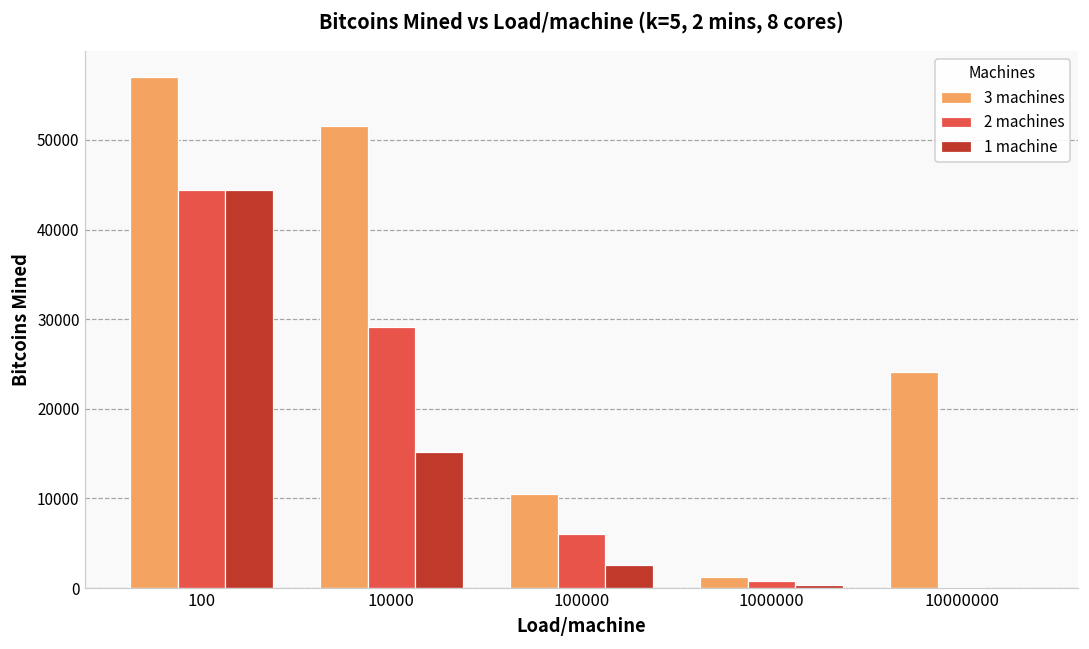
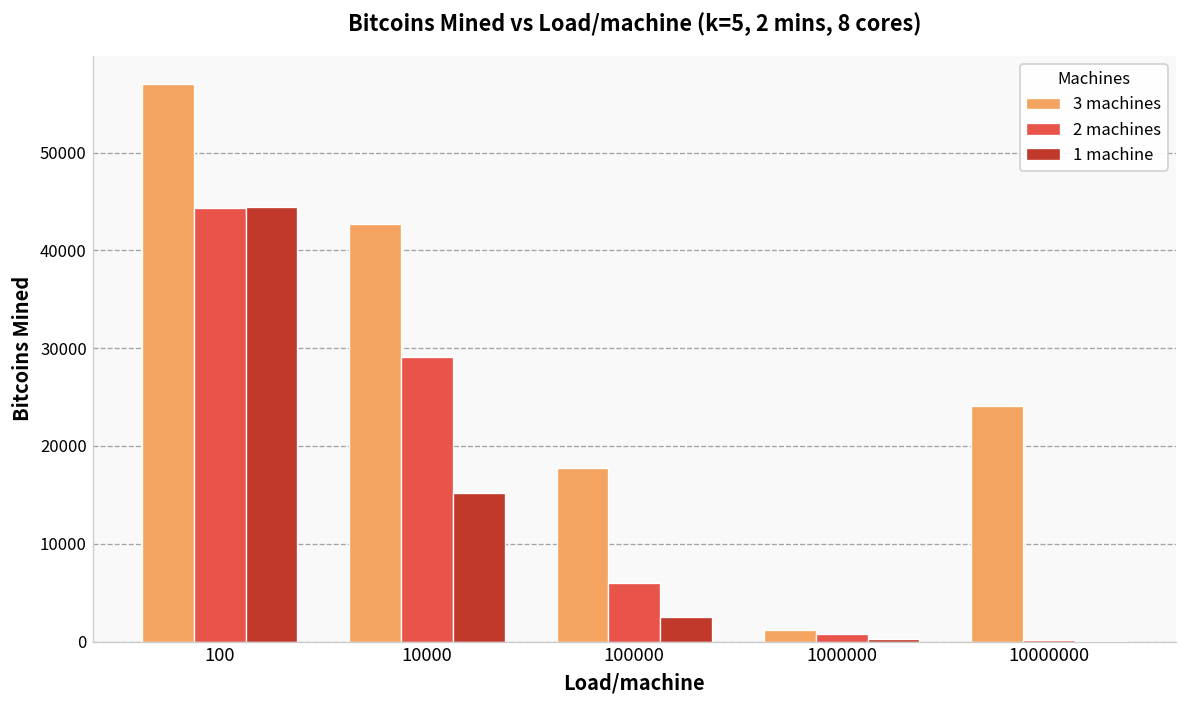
  {
    "3 machines": {
      "100": 57000,
-     "10000": 52000,
-     "100000": 10000,
+     "10000": 43000,
+     "100000": 18000,
      "1000000": 1000,
      "10000000": 24000
    }
  }
